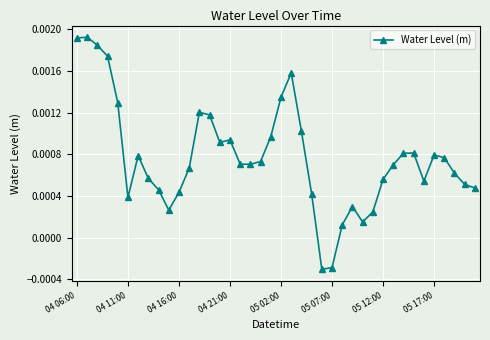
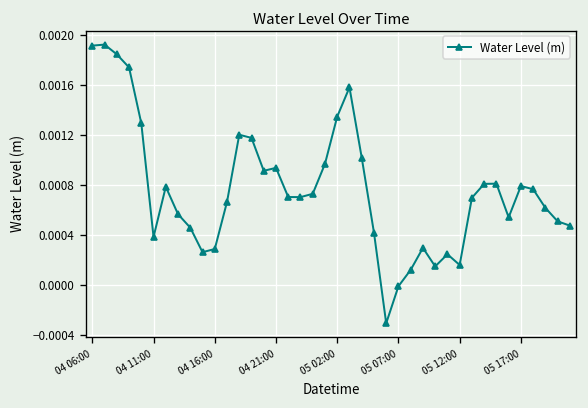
  {
    "04 06:00": 0.00192,
    "04 11:00": 0.00039,
-   "04 16:00": 0.00044,
+   "04 16:00": 0.00029,
    "04 21:00": 0.00094,
    "05 02:00": 0.00135,
-   "05 07:00": -0.00029,
-   "05 12:00": 0.00056,
+   "05 07:00": -0.00001,
+   "05 12:00": 0.00016,
    "05 17:00": 0.00079
  }
